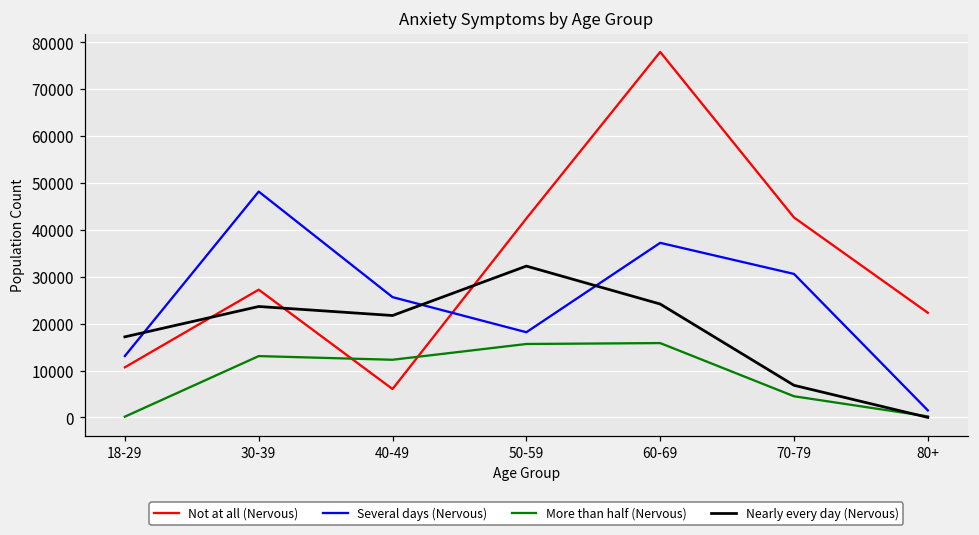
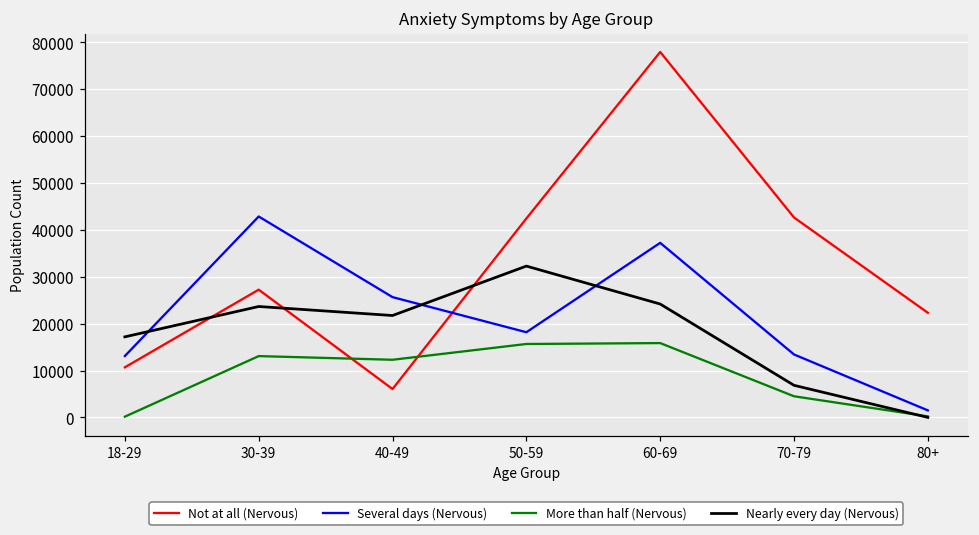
  {
    "Not at all (Nervous)": {
      "18-29": 11000,
      "30-39": 27000,
      "40-49": 6000,
      "50-59": 42000,
      "60-69": 78000,
      "70-79": 43000,
      "80+": 22000
    },
    "Several days (Nervous)": {
      "18-29": 13000,
-     "30-39": 48000,
+     "30-39": 43000,
      "40-49": 26000,
      "50-59": 18000,
      "60-69": 37000,
-     "70-79": 31000,
+     "70-79": 13000,
      "80+": 2000
    },
    "More than half (Nervous)": {
      "18-29": 0,
      "30-39": 13000,
      "40-49": 12000,
      "50-59": 16000,
      "60-69": 16000,
      "70-79": 5000
    },
    "Nearly every day (Nervous)": {
      "18-29": 17000,
      "30-39": 24000,
      "40-49": 22000,
      "50-59": 32000,
      "60-69": 24000,
      "70-79": 7000
    }
  }
